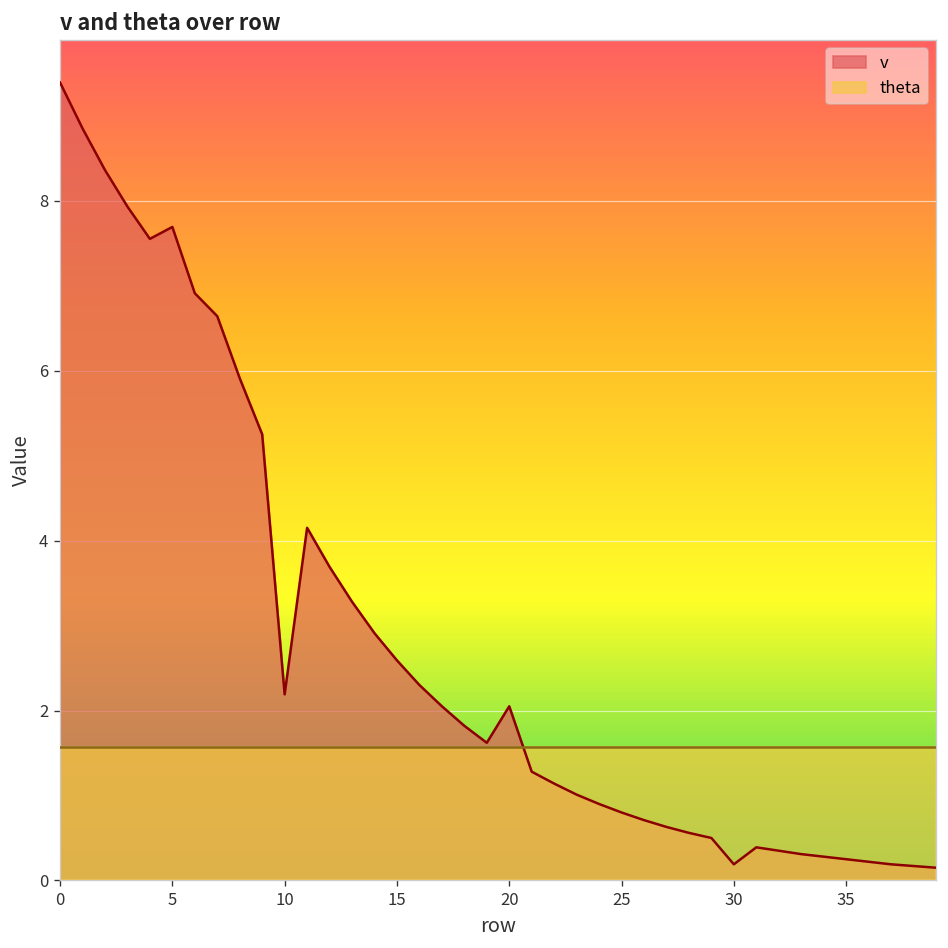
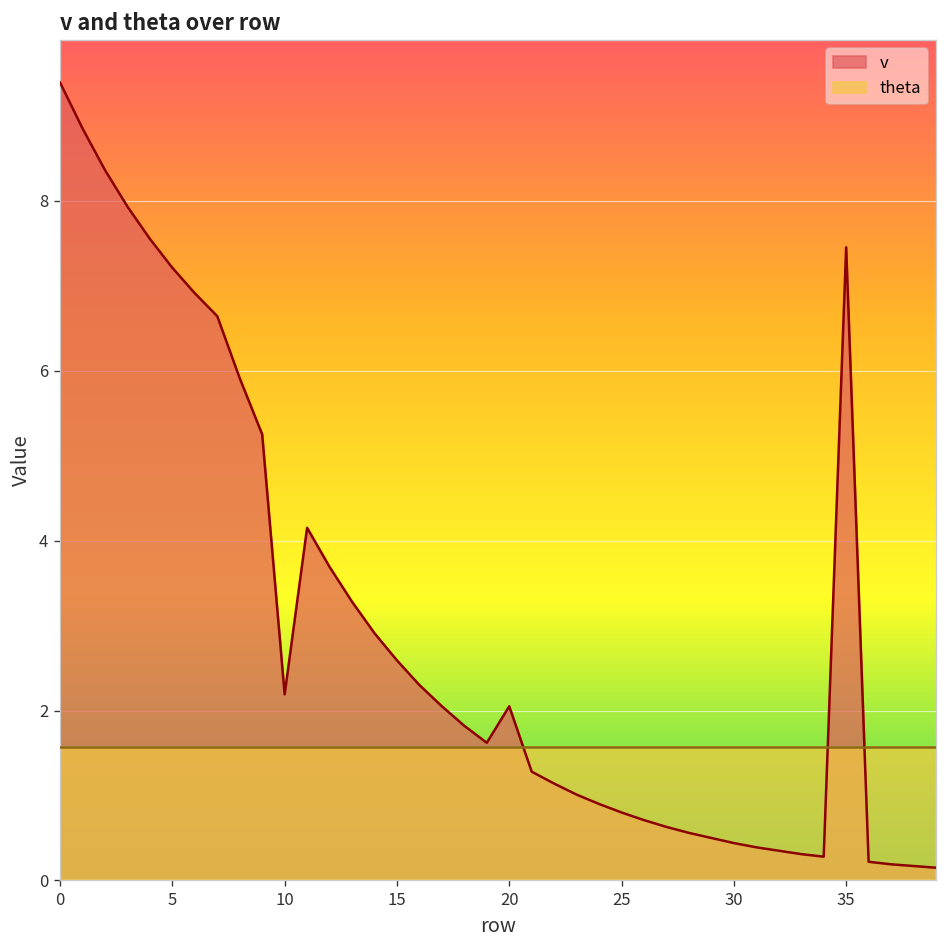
  {
    "v": {
      "0": 9.4,
-     "5": 7.7,
+     "5": 7.2,
      "10": 2.2,
      "15": 2.6,
      "20": 2.1,
      "25": 0.8,
-     "30": 0.2,
-     "35": 0.3
+     "30": 0.4,
+     "35": 7.5
    },
    "theta": {
      "0": 1.6,
      "5": 1.6,
      "10": 1.6,
      "15": 1.6,
      "20": 1.6,
      "25": 1.6,
      "30": 1.6,
      "35": 1.6
    }
  }
